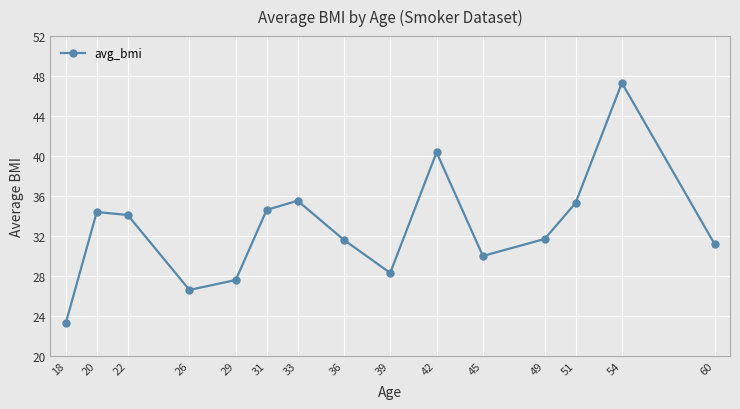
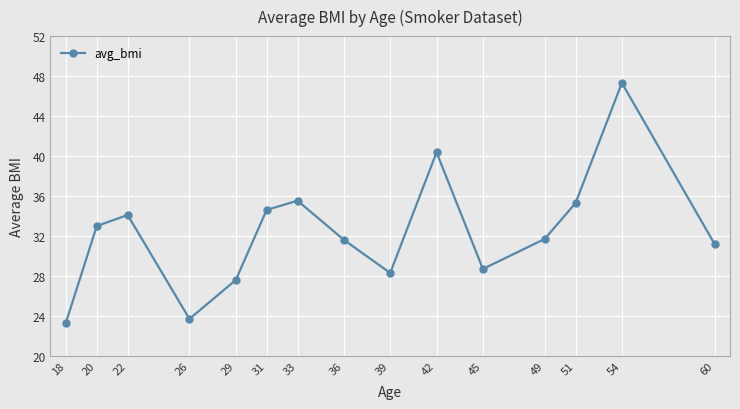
  {
    "18": 23,
-   "20": 34,
+   "20": 33,
    "22": 34,
-   "26": 27,
+   "26": 24,
    "29": 28,
    "31": 35,
    "33": 36,
    "36": 32,
    "39": 28,
    "42": 40,
-   "45": 30,
+   "45": 29,
    "49": 32,
    "51": 35,
    "54": 47,
    "60": 31
  }
